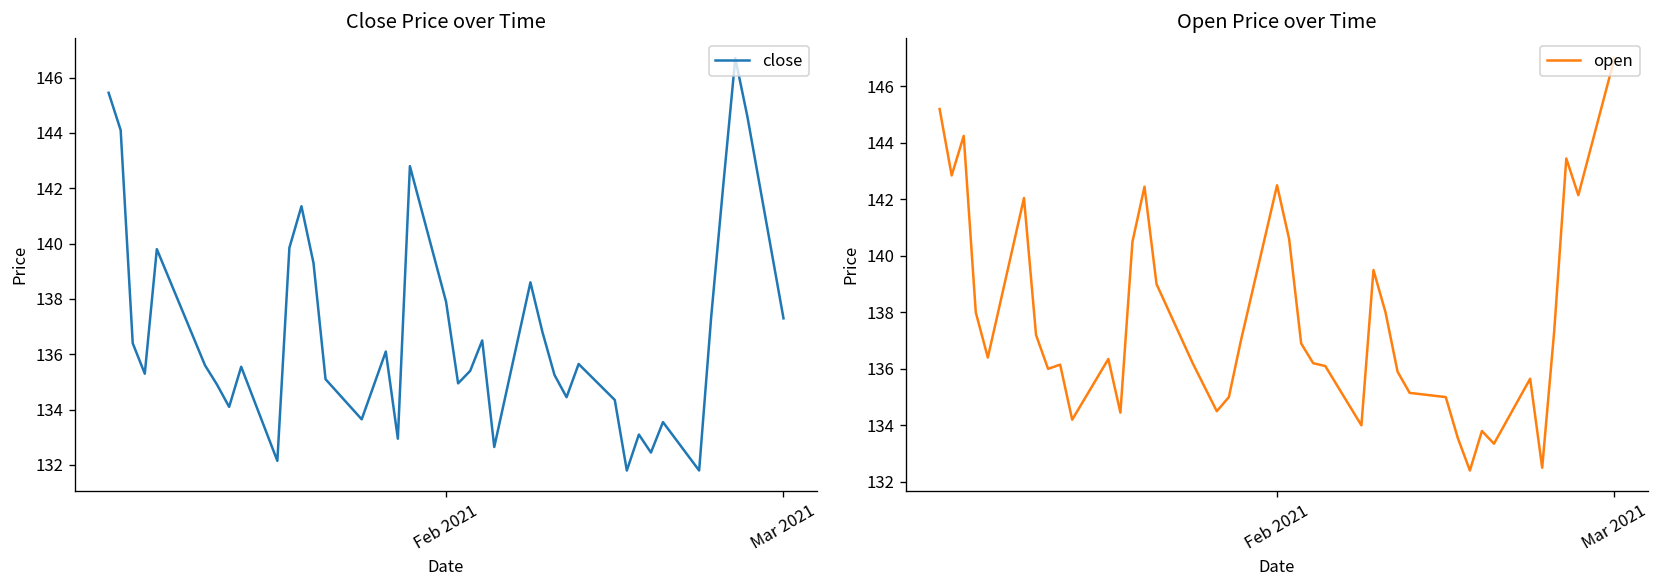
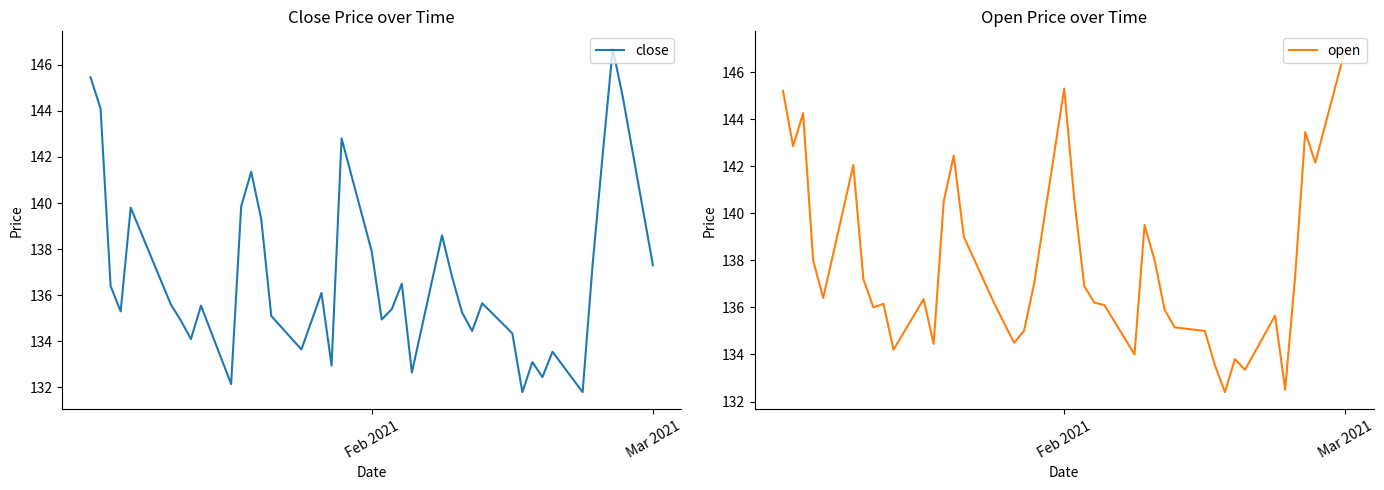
  {
    "Close Price over Time": {
      "Feb 2021": 137.9,
      "Mar 2021": 137.3
    },
    "Open Price over Time": {
-     "Feb 2021": 142.5
+     "Feb 2021": 145.3
    }
  }
